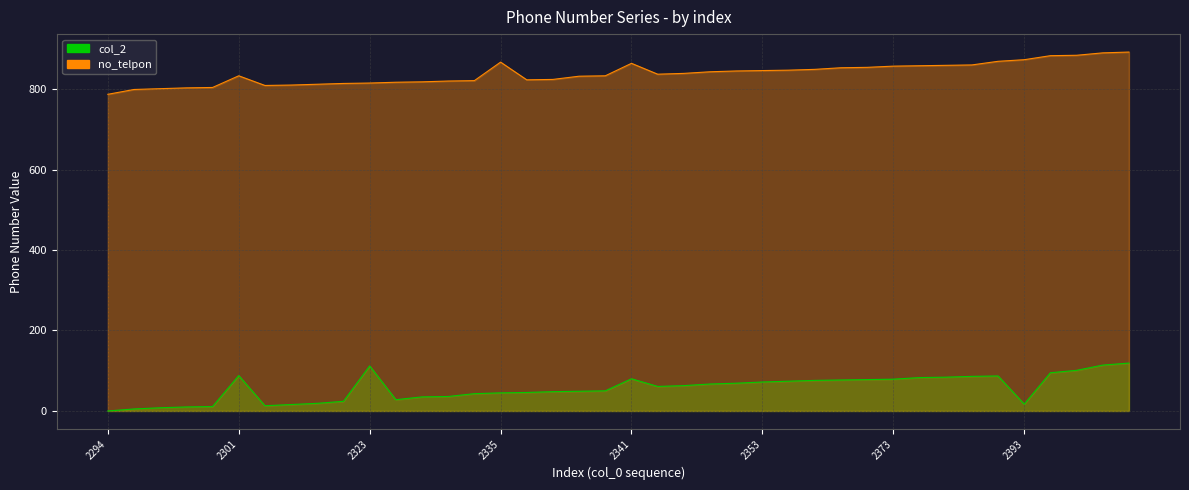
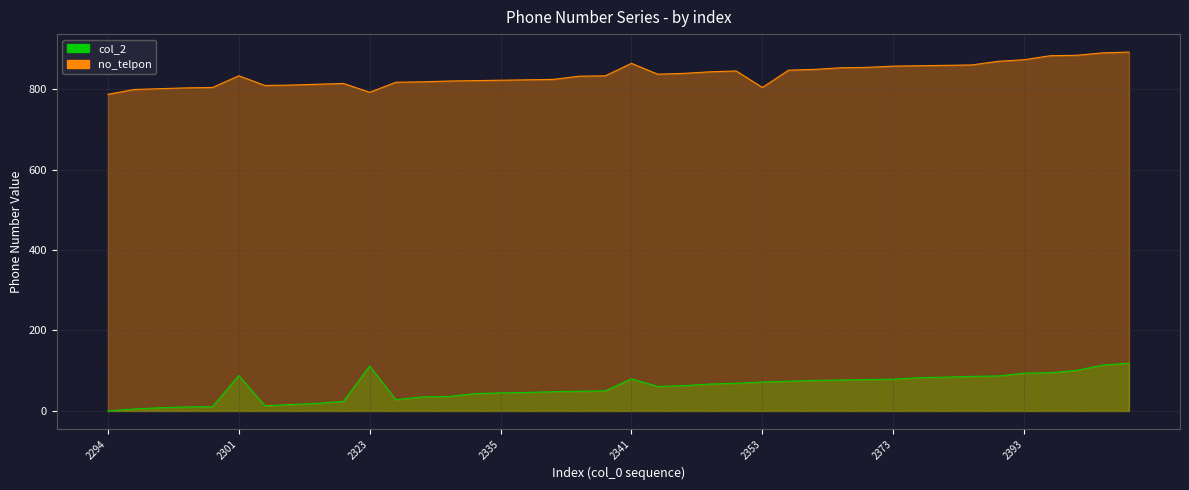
  {
    "col_2": {
      "2294": 0,
      "2301": 90,
      "2323": 110,
      "2335": 50,
      "2341": 80,
      "2353": 70,
      "2373": 80,
-     "2393": 20
+     "2393": 90
    },
    "no_telpon": {
      "2294": 790,
      "2301": 830,
-     "2323": 820,
-     "2335": 870,
+     "2323": 790,
+     "2335": 820,
      "2341": 860,
-     "2353": 850,
+     "2353": 800,
      "2373": 860,
      "2393": 870
    }
  }
